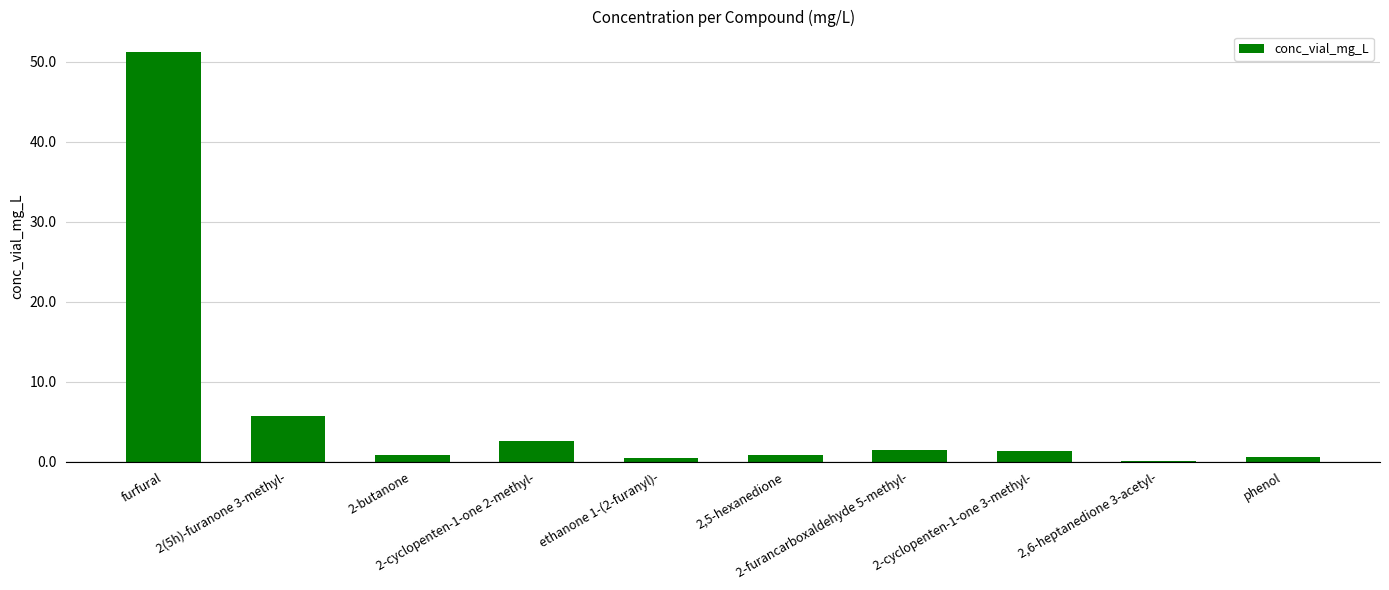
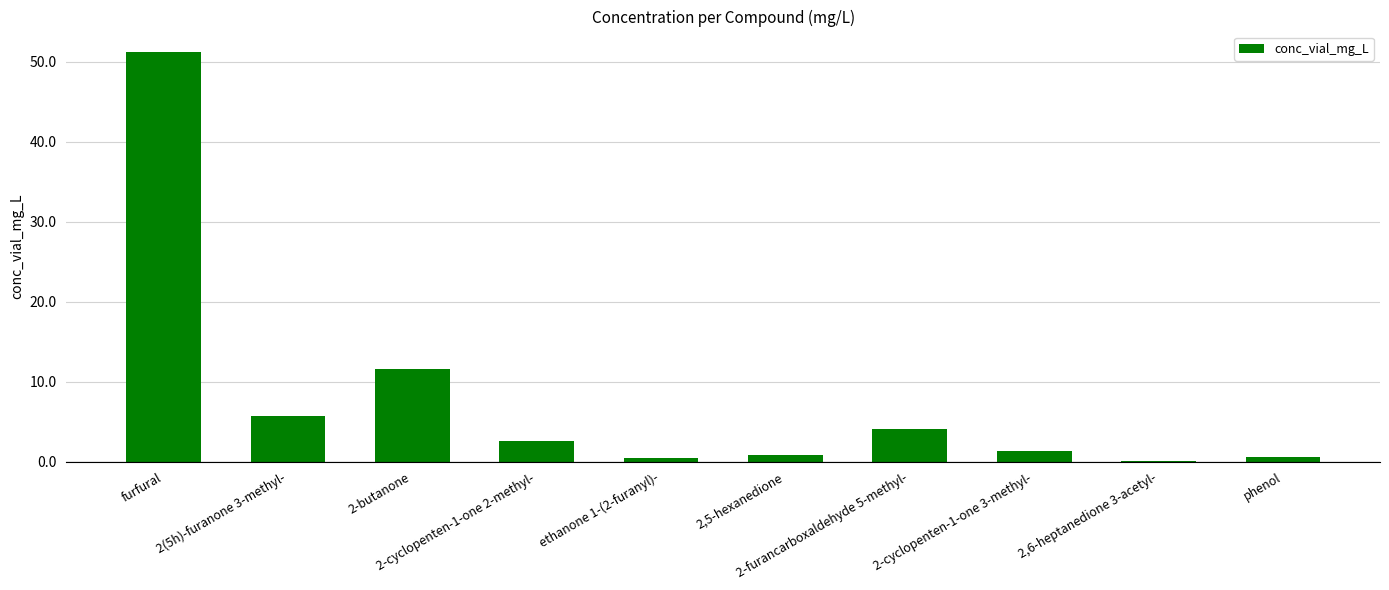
  {
    "furfural": 51,
    "2(5h)-furanone 3-methyl-": 6,
-   "2-butanone": 1,
+   "2-butanone": 12,
    "2-cyclopenten-1-one 2-methyl-": 3,
    "ethanone 1-(2-furanyl)-": 0,
    "2,5-hexanedione": 1,
-   "2-furancarboxaldehyde 5-methyl-": 1,
+   "2-furancarboxaldehyde 5-methyl-": 4,
    "2-cyclopenten-1-one 3-methyl-": 1,
    "phenol": 1
  }
